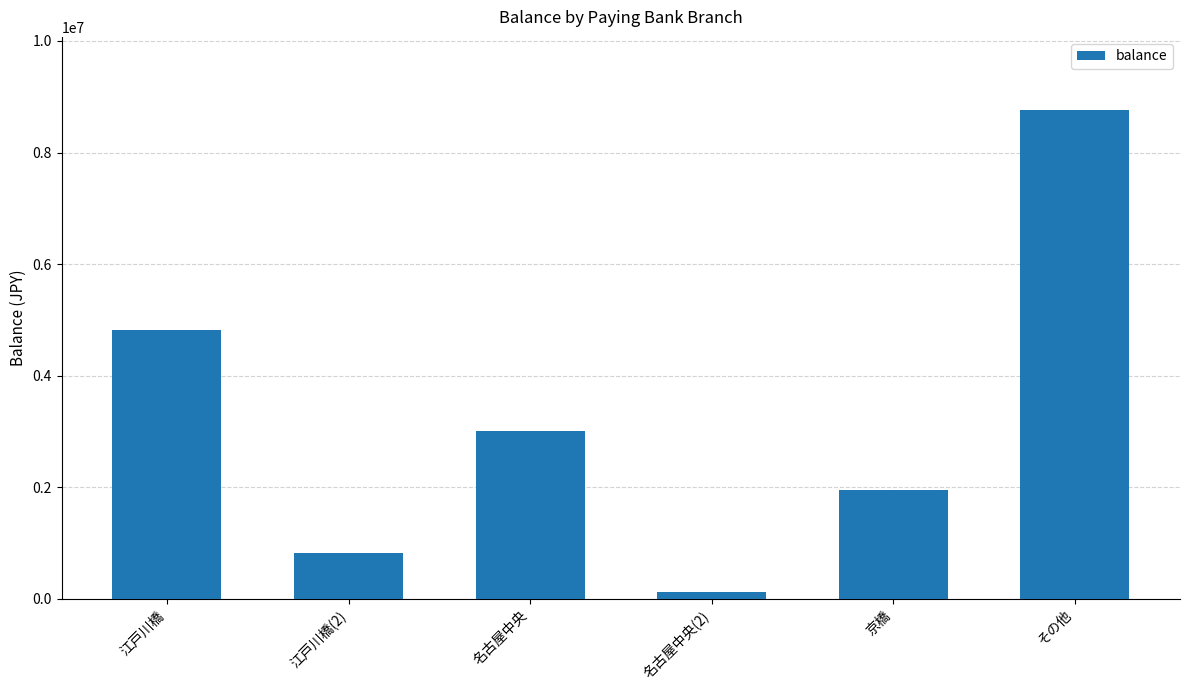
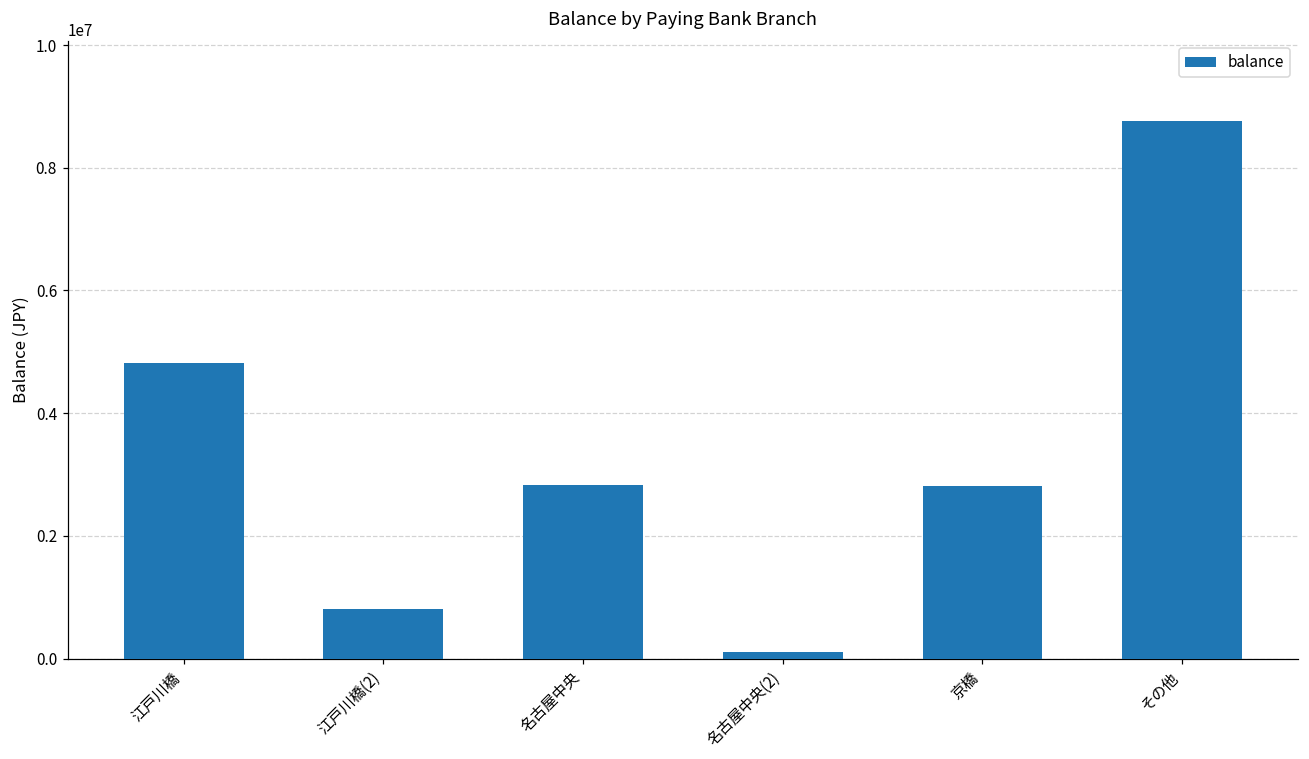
  {
    "江戸川橋": 4800000,
    "江戸川橋(2)": 800000,
-   "名古屋中央": 3000000,
+   "名古屋中央": 2800000,
    "名古屋中央(2)": 100000,
-   "京橋": 2000000,
+   "京橋": 2800000,
    "その他": 8800000
  }
